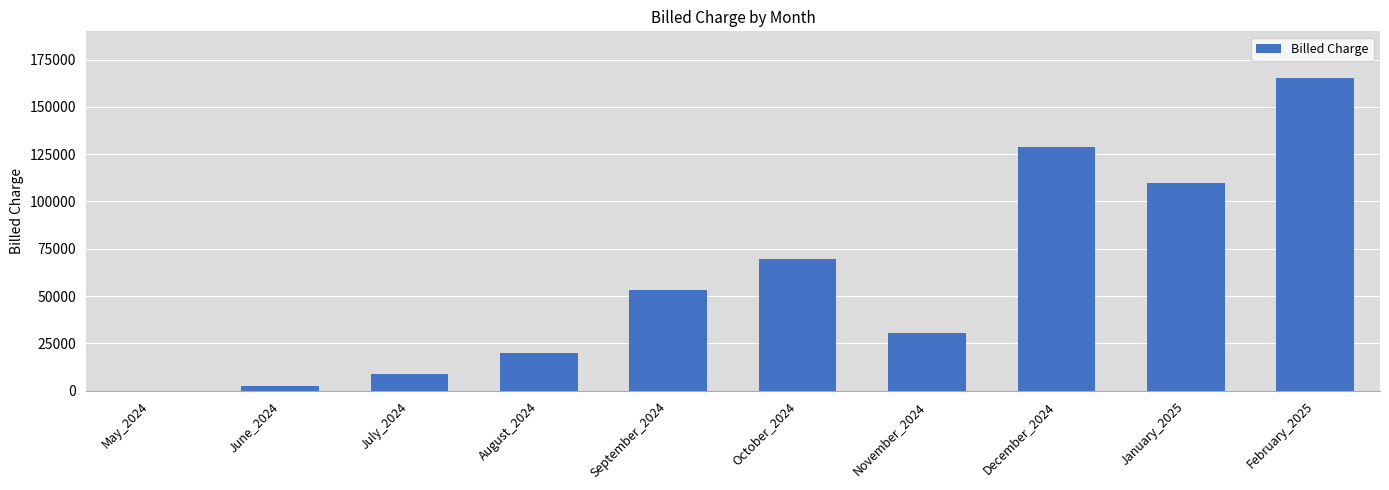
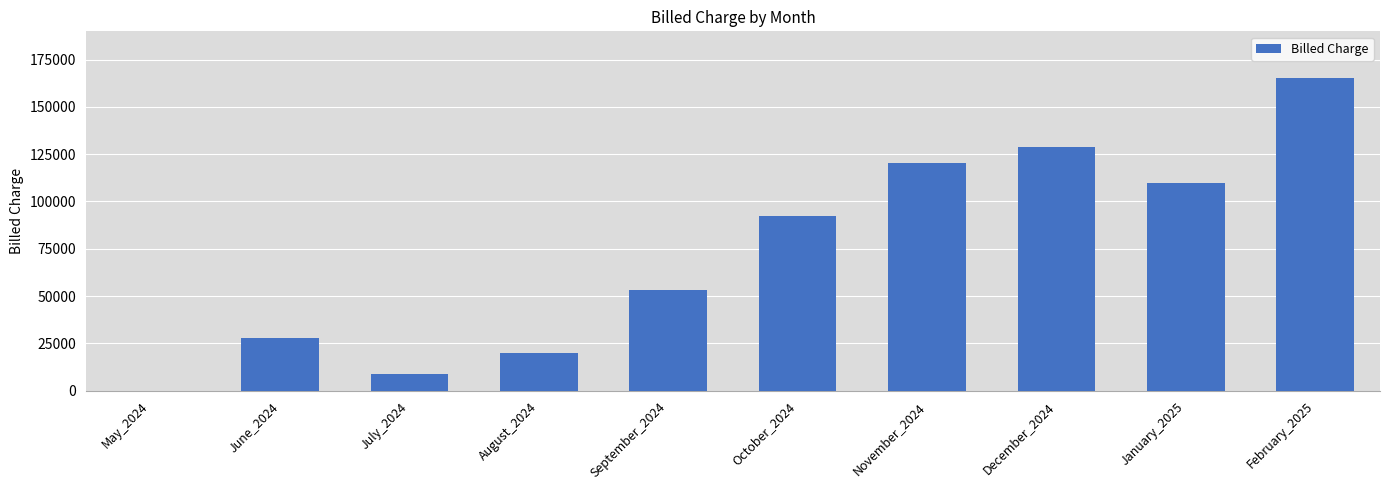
  {
    "May_2024": 0,
-   "June_2024": 2000,
+   "June_2024": 28000,
    "July_2024": 9000,
    "August_2024": 20000,
    "September_2024": 53000,
-   "October_2024": 70000,
-   "November_2024": 31000,
+   "October_2024": 92000,
+   "November_2024": 120000,
    "December_2024": 129000,
    "January_2025": 110000,
    "February_2025": 165000
  }
